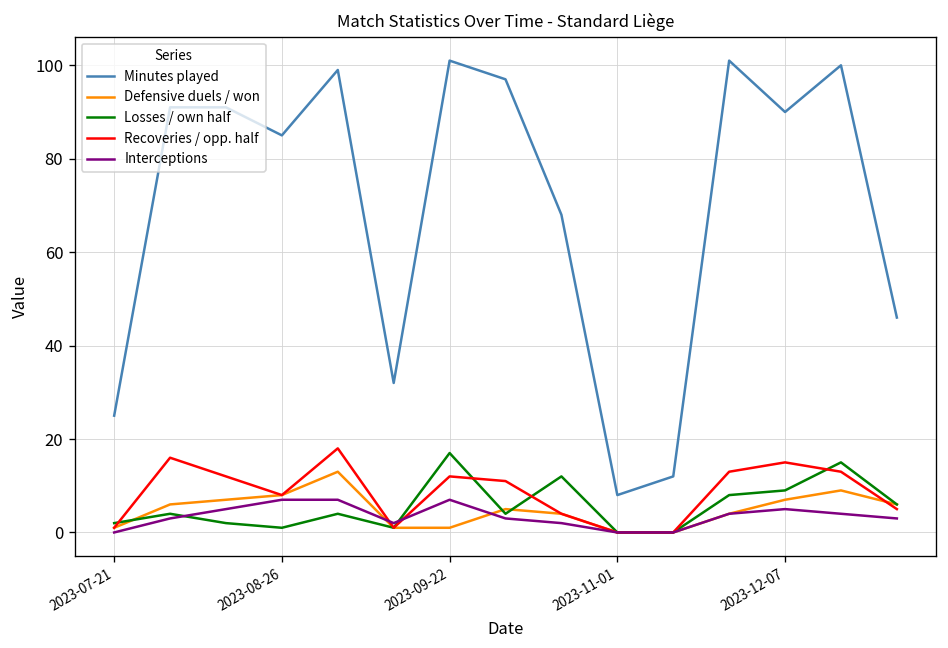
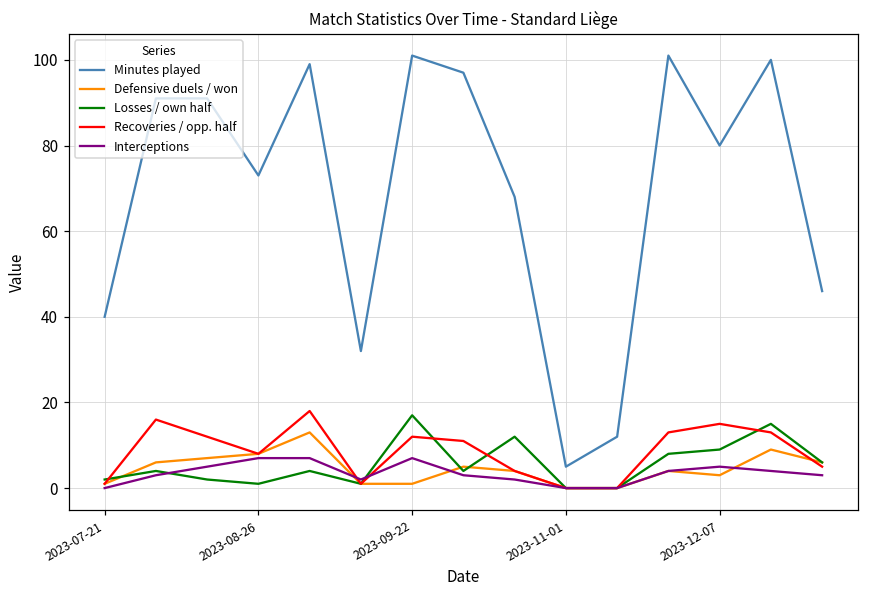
  {
    "Minutes played": {
-     "2023-07-21": 25,
-     "2023-08-26": 85,
+     "2023-07-21": 40,
+     "2023-08-26": 73,
      "2023-09-22": 101,
-     "2023-11-01": 8,
-     "2023-12-07": 90
+     "2023-11-01": 5,
+     "2023-12-07": 80
    },
    "Defensive duels / won": {
      "2023-09-22": 1,
-     "2023-12-07": 7
+     "2023-12-07": 3
    },
    "Losses / own half": {
      "2023-07-21": 2,
      "2023-08-26": 1,
      "2023-09-22": 17,
      "2023-12-07": 9
    },
    "Recoveries / opp. half": {
      "2023-09-22": 12,
      "2023-12-07": 15
    },
    "Interceptions": {
      "2023-07-21": 0,
      "2023-08-26": 7,
      "2023-09-22": 7,
      "2023-12-07": 5
    }
  }
